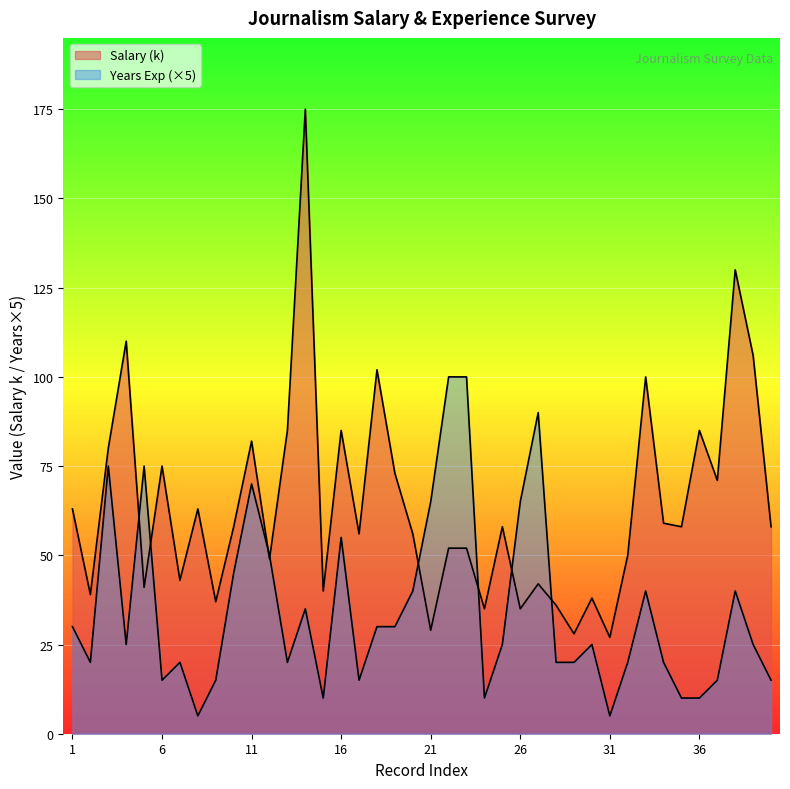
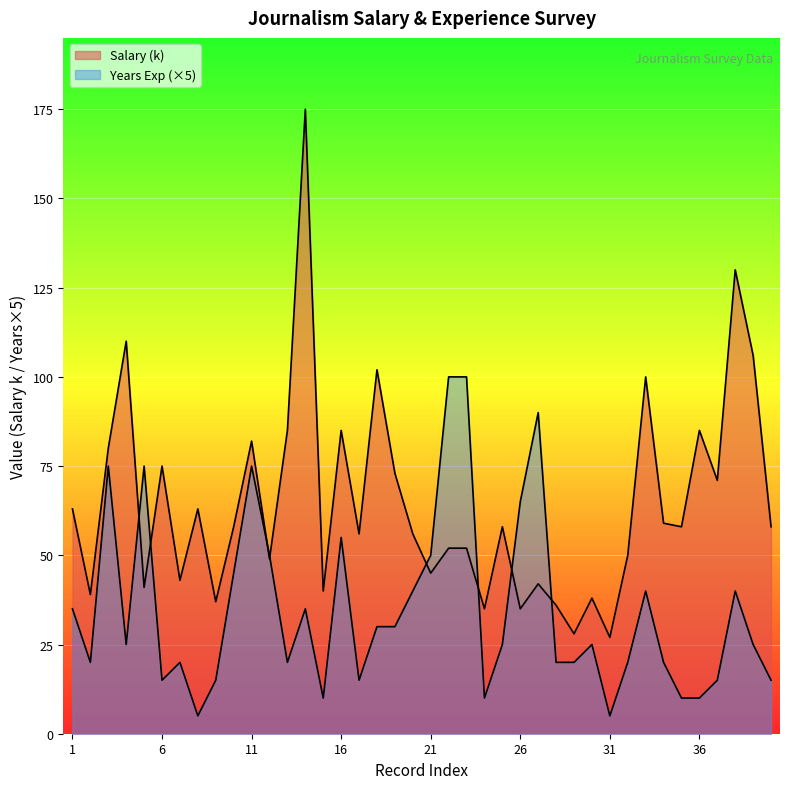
  {
    "Salary (k)": {
      "1": 63,
      "6": 75,
      "11": 82,
      "16": 85,
-     "21": 29,
+     "21": 45,
      "26": 35,
      "31": 27,
      "36": 85
    },
    "Years Exp (×5)": {
-     "1": 30,
+     "1": 35,
      "6": 15,
-     "11": 70,
+     "11": 75,
      "16": 55,
-     "21": 65,
+     "21": 50,
      "26": 65,
      "31": 5,
      "36": 10
    }
  }
